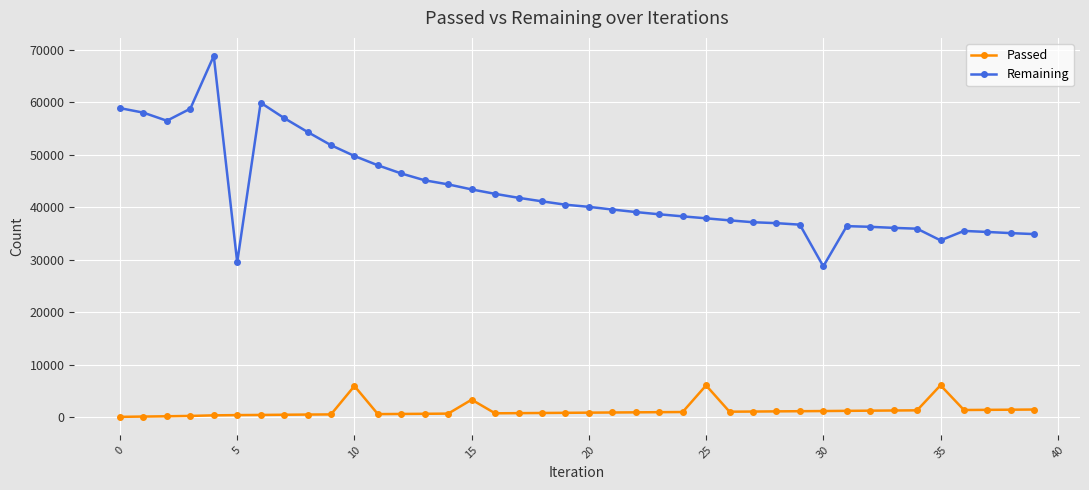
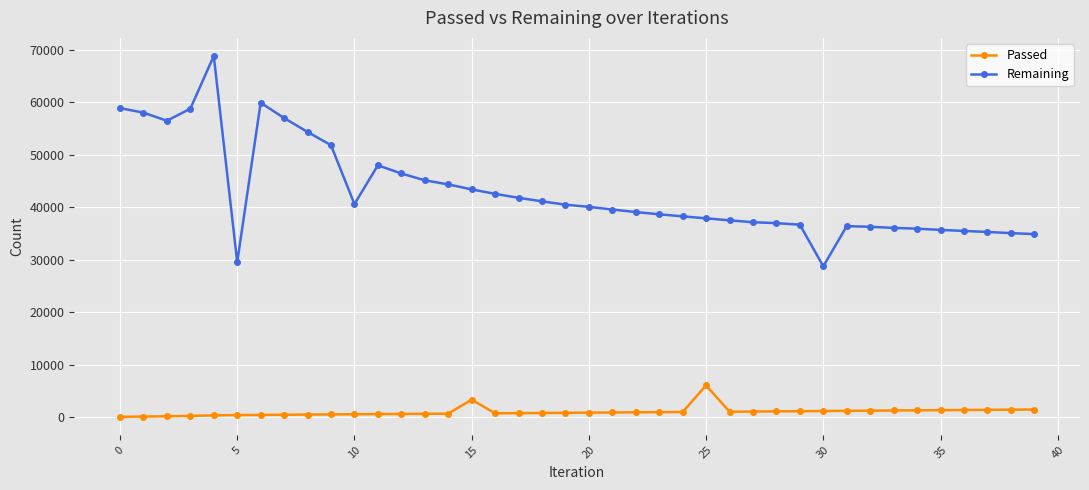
  {
    "Passed": {
      "0": 0,
      "5": 0,
-     "10": 6000,
+     "10": 1000,
      "15": 3000,
      "20": 1000,
      "25": 6000,
      "30": 1000,
-     "35": 6000
+     "35": 1000
    },
    "Remaining": {
      "0": 59000,
      "5": 30000,
-     "10": 50000,
+     "10": 41000,
      "15": 43000,
      "20": 40000,
      "25": 38000,
      "30": 29000,
-     "35": 34000
+     "35": 36000
    }
  }
